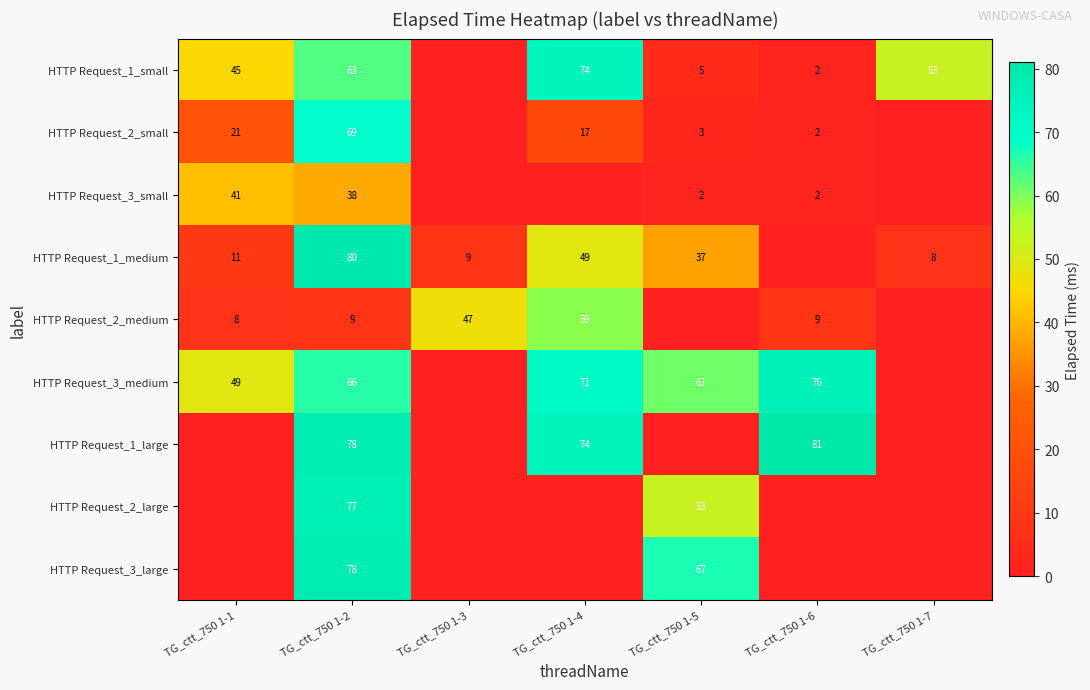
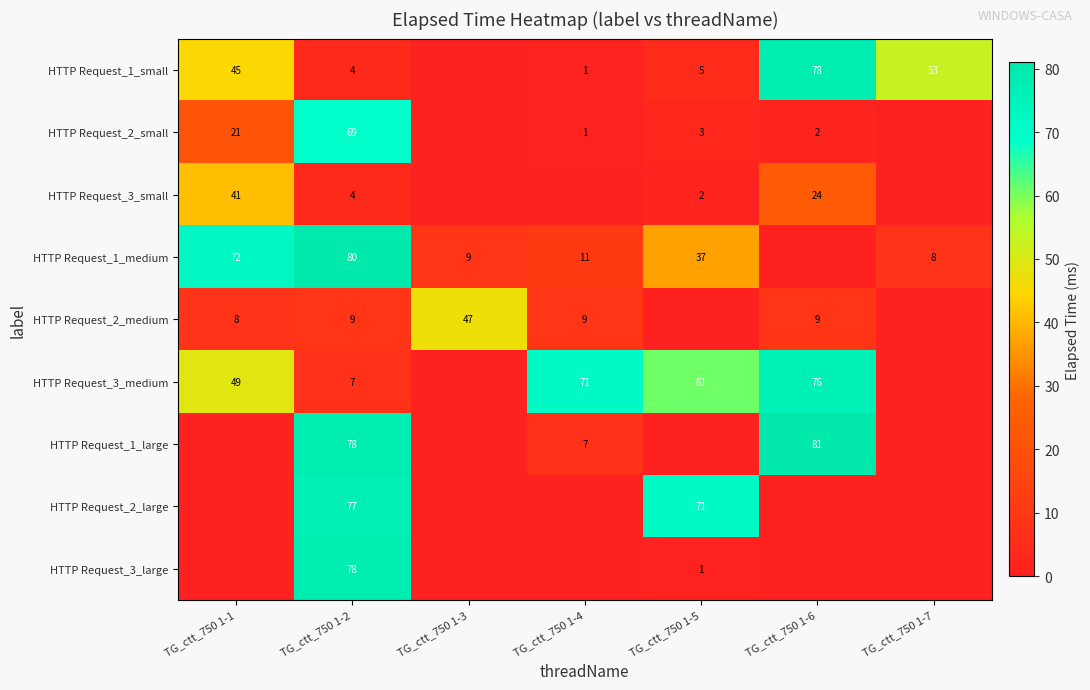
  {
    "HTTP Request_1_small": {
      "TG_ctt_750 1-1": 45,
-     "TG_ctt_750 1-2": 63,
-     "TG_ctt_750 1-4": 74,
+     "TG_ctt_750 1-2": 4,
+     "TG_ctt_750 1-4": 1,
      "TG_ctt_750 1-5": 5,
-     "TG_ctt_750 1-6": 2,
+     "TG_ctt_750 1-6": 78,
      "TG_ctt_750 1-7": 53
    },
    "HTTP Request_2_small": {
      "TG_ctt_750 1-1": 21,
      "TG_ctt_750 1-2": 69,
-     "TG_ctt_750 1-4": 17,
+     "TG_ctt_750 1-4": 1,
      "TG_ctt_750 1-5": 3,
      "TG_ctt_750 1-6": 2
    },
    "HTTP Request_3_small": {
      "TG_ctt_750 1-1": 41,
-     "TG_ctt_750 1-2": 38,
+     "TG_ctt_750 1-2": 4,
      "TG_ctt_750 1-5": 2,
-     "TG_ctt_750 1-6": 2
+     "TG_ctt_750 1-6": 24
    },
    "HTTP Request_1_medium": {
-     "TG_ctt_750 1-1": 11,
+     "TG_ctt_750 1-1": 72,
      "TG_ctt_750 1-2": 80,
      "TG_ctt_750 1-3": 9,
-     "TG_ctt_750 1-4": 49,
+     "TG_ctt_750 1-4": 11,
      "TG_ctt_750 1-5": 37,
      "TG_ctt_750 1-7": 8
    },
    "HTTP Request_2_medium": {
      "TG_ctt_750 1-1": 8,
      "TG_ctt_750 1-2": 9,
      "TG_ctt_750 1-3": 47,
-     "TG_ctt_750 1-4": 59,
+     "TG_ctt_750 1-4": 9,
      "TG_ctt_750 1-6": 9
    },
    "HTTP Request_3_medium": {
      "TG_ctt_750 1-1": 49,
-     "TG_ctt_750 1-2": 66,
+     "TG_ctt_750 1-2": 7,
      "TG_ctt_750 1-4": 71,
      "TG_ctt_750 1-5": 61,
      "TG_ctt_750 1-6": 76
    },
    "HTTP Request_1_large": {
      "TG_ctt_750 1-2": 78,
-     "TG_ctt_750 1-4": 74,
+     "TG_ctt_750 1-4": 7,
      "TG_ctt_750 1-6": 81
    },
    "HTTP Request_2_large": {
      "TG_ctt_750 1-2": 77,
-     "TG_ctt_750 1-5": 53
+     "TG_ctt_750 1-5": 71
    },
    "HTTP Request_3_large": {
      "TG_ctt_750 1-2": 78,
-     "TG_ctt_750 1-5": 67
+     "TG_ctt_750 1-5": 1
    }
  }
